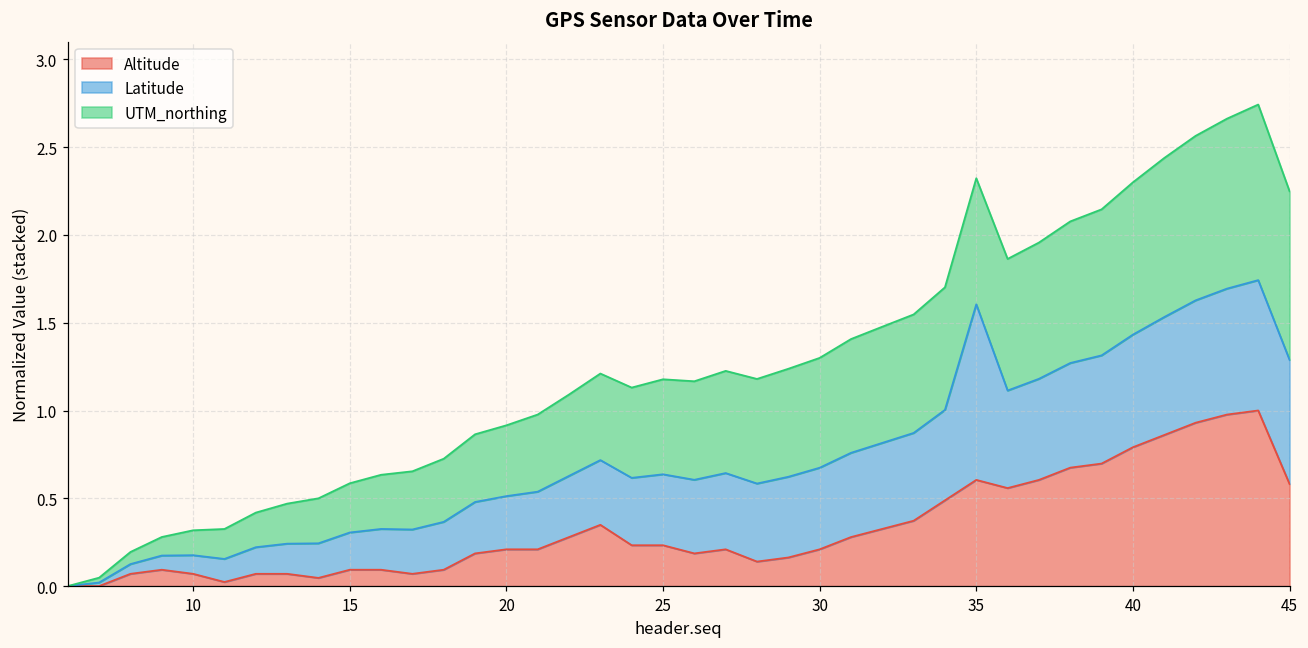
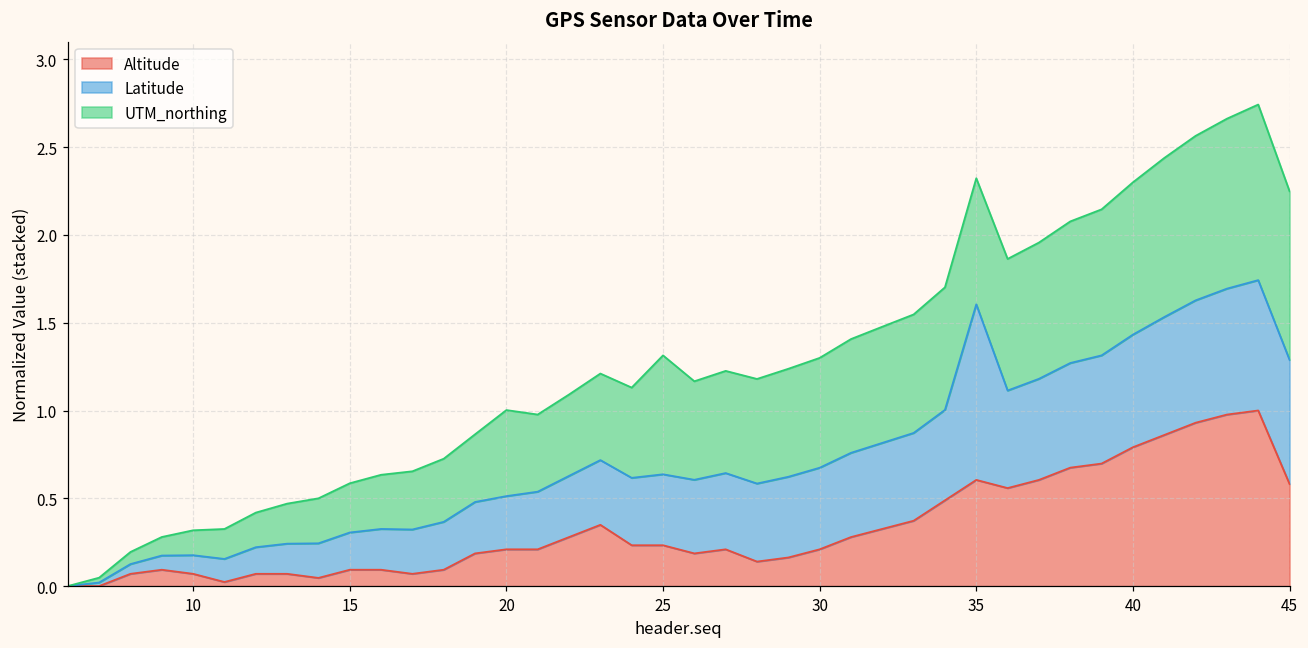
  {
    "Altitude": {
      "10": 0.07,
      "15": 0.09,
      "20": 0.21,
      "25": 0.23,
      "30": 0.21,
      "35": 0.60,
      "40": 0.79,
      "45": 0.58
    },
    "Latitude": {
      "10": 0.11,
      "15": 0.21,
      "20": 0.30,
      "25": 0.40,
      "30": 0.46,
      "35": 1.00,
      "40": 0.64,
      "45": 0.71
    },
    "UTM_northing": {
      "10": 0.14,
      "15": 0.28,
-     "20": 0.40,
-     "25": 0.54,
+     "20": 0.49,
+     "25": 0.68,
      "30": 0.63,
      "35": 0.72,
      "40": 0.87,
      "45": 0.96
    }
  }
